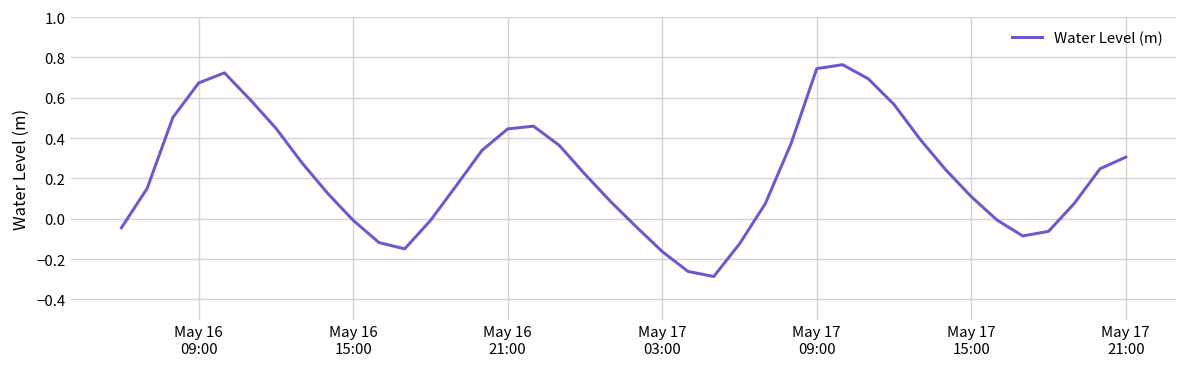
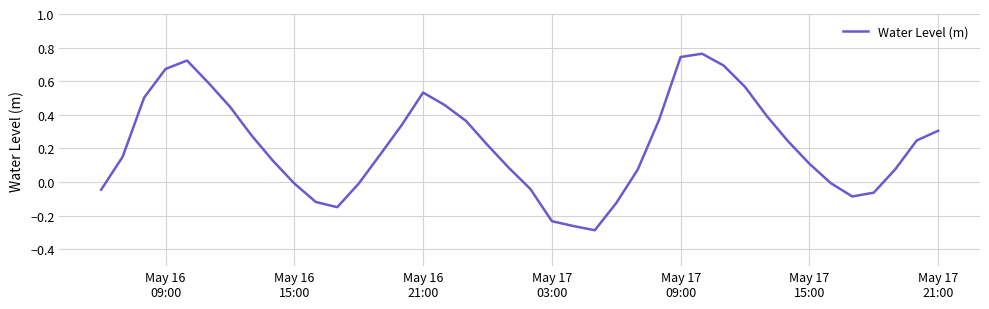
  {
    "May 16 09:00": 0.67,
    "May 16 15:00": -0.01,
-   "May 16 21:00": 0.45,
-   "May 17 03:00": -0.16,
+   "May 16 21:00": 0.53,
+   "May 17 03:00": -0.23,
    "May 17 09:00": 0.74,
    "May 17 15:00": 0.11,
    "May 17 21:00": 0.31
  }
